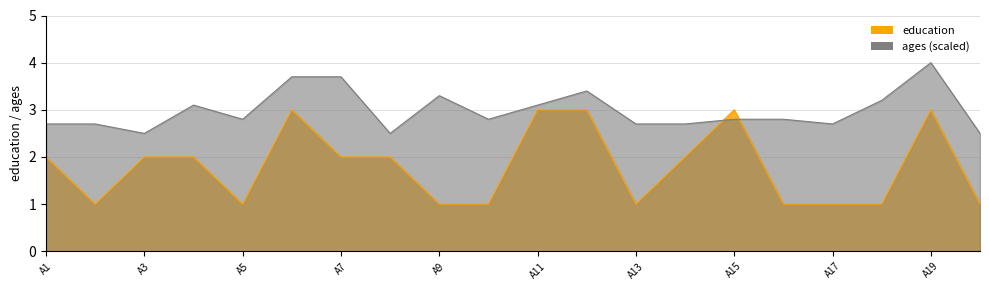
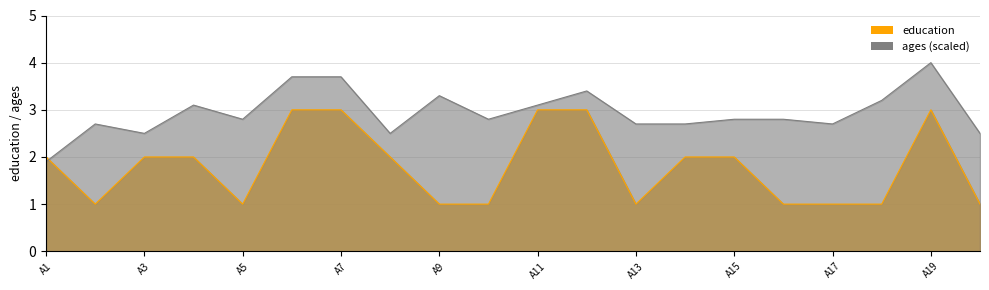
  {
    "education": {
      "A1": 2,
      "A3": 2,
      "A5": 1,
-     "A7": 2,
+     "A7": 3,
      "A9": 1,
      "A11": 3,
      "A13": 1,
-     "A15": 3,
+     "A15": 2,
      "A17": 1,
      "A19": 3
    },
    "ages (scaled)": {
-     "A1": 2.7,
+     "A1": 1.9,
      "A3": 2.5,
      "A5": 2.8,
      "A7": 3.7,
      "A9": 3.3,
      "A11": 3.1,
      "A13": 2.7,
      "A15": 2.8,
      "A17": 2.7,
      "A19": 4.0
    }
  }
